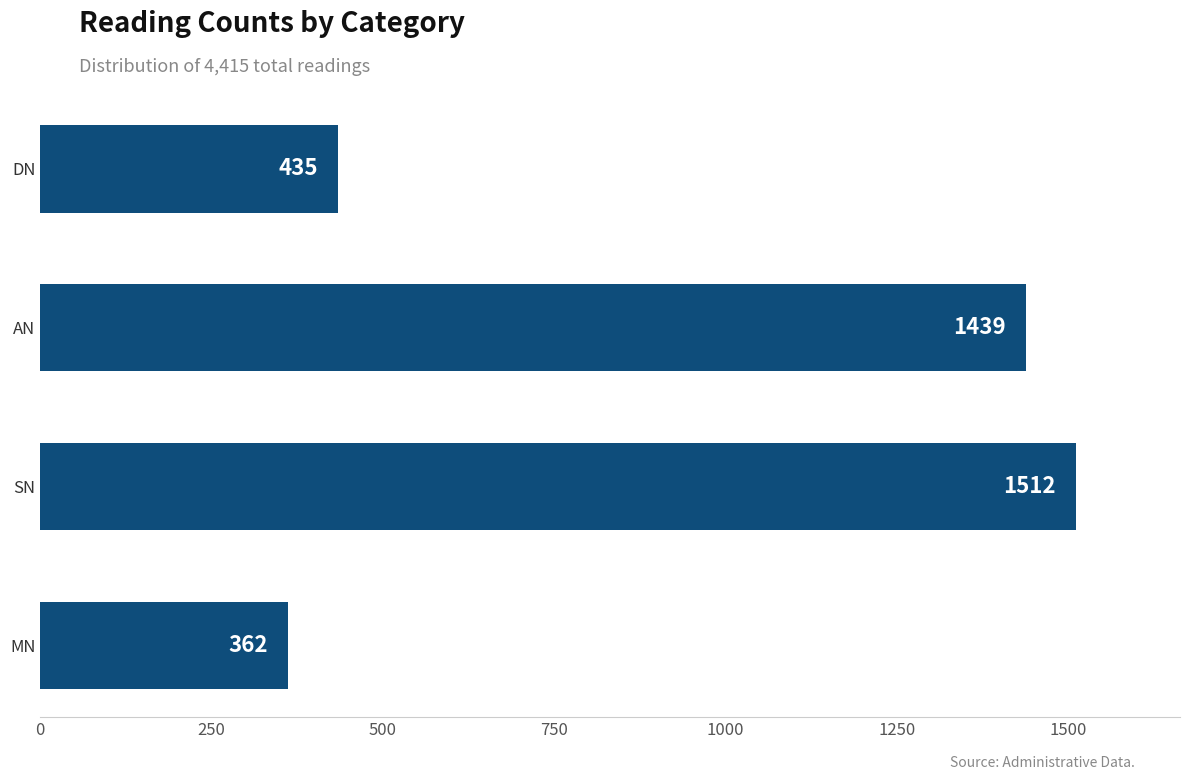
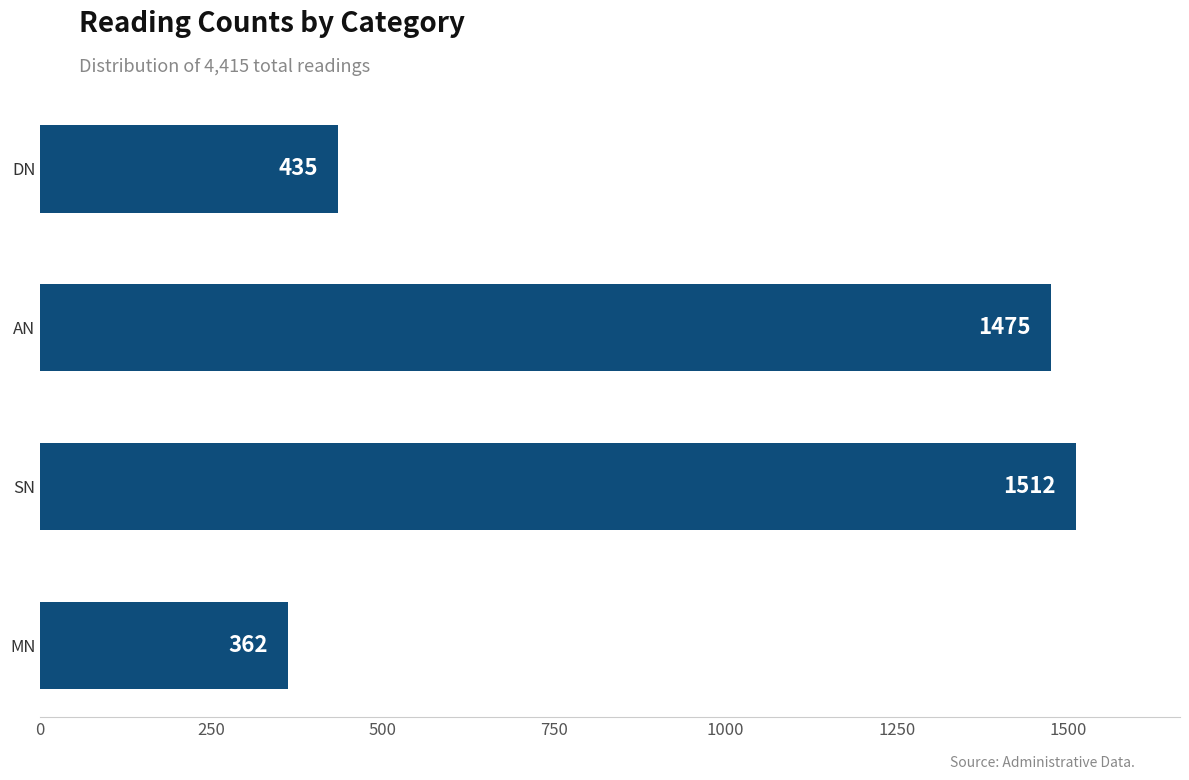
  {
    "DN": 435,
-   "AN": 1439,
+   "AN": 1475,
    "SN": 1512,
    "MN": 362
  }
